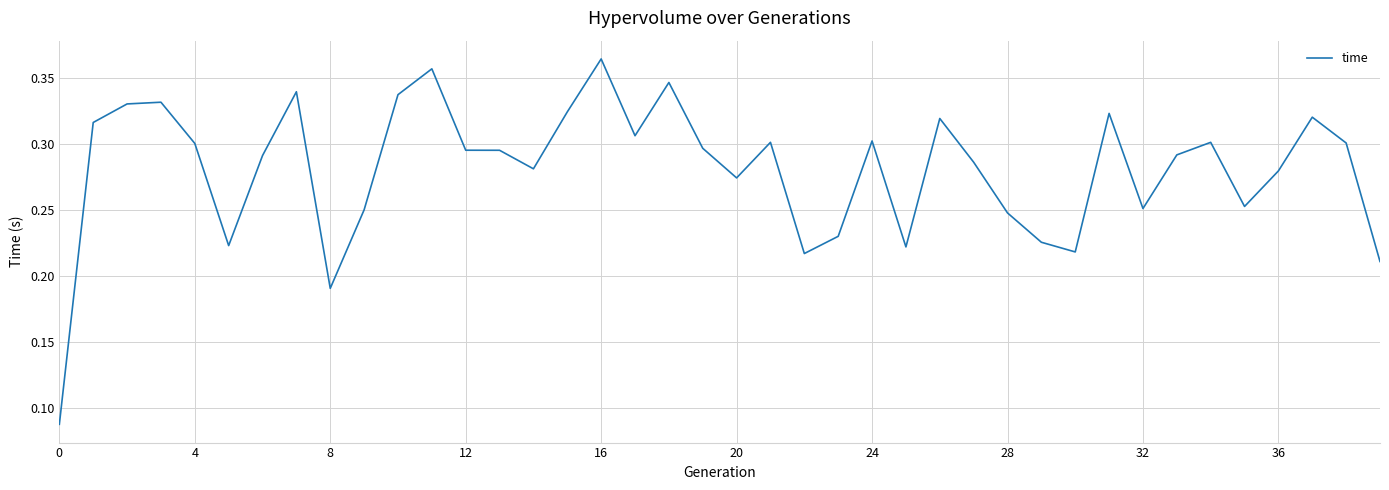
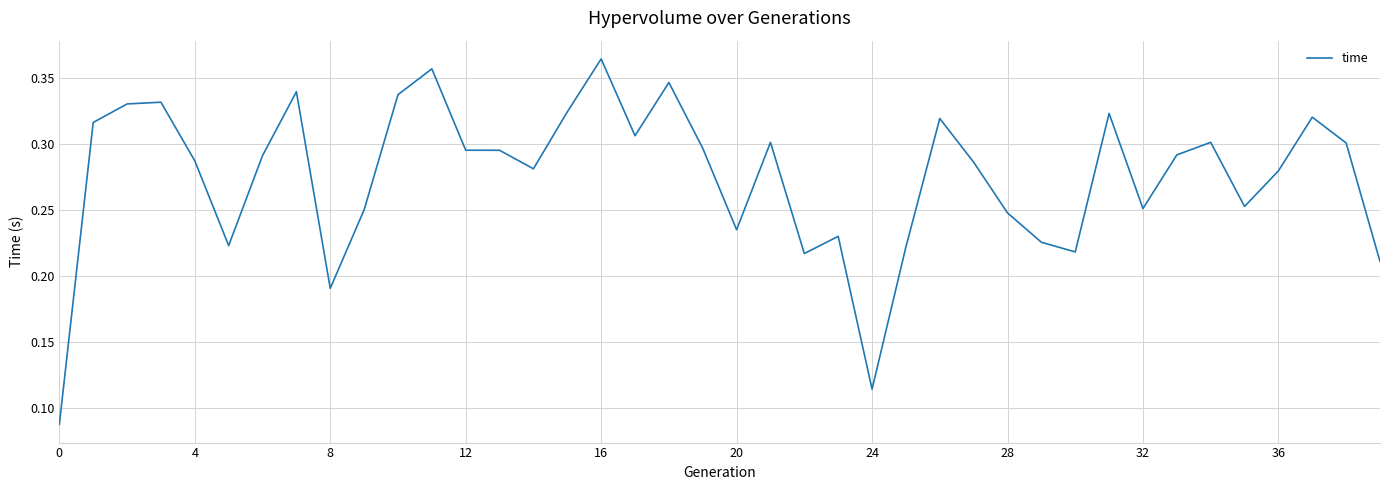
  {
    "0": 0.088,
-   "4": 0.300,
+   "4": 0.287,
    "8": 0.191,
    "12": 0.295,
    "16": 0.364,
-   "20": 0.274,
-   "24": 0.302,
+   "20": 0.235,
+   "24": 0.115,
    "28": 0.248,
    "32": 0.251,
    "36": 0.279
  }
